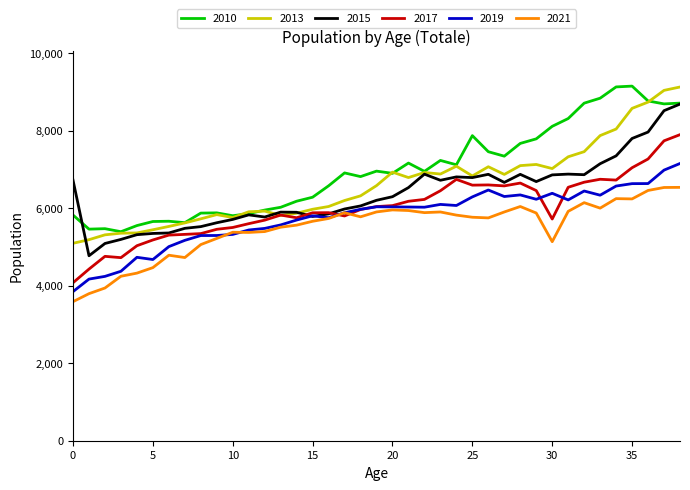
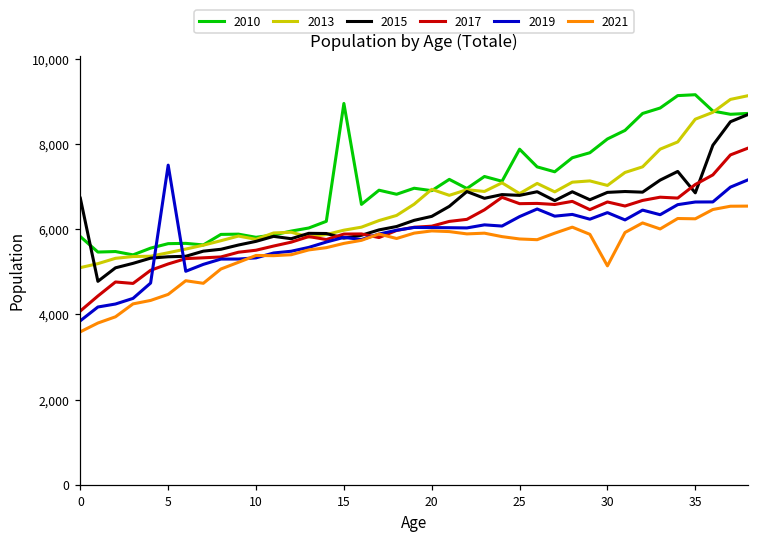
  {
    "2010": {
      "0": "5,800",
      "5": "5,700",
-     "15": "6,300",
+     "15": "8,900",
      "25": "7,900",
      "30": "8,100",
      "35": "9,200"
    },
    "2013": {
      "0": "5,100",
      "5": "5,400",
      "15": "6,000",
      "30": "7,000",
      "35": "8,600"
    },
    "2015": {
      "0": "6,700",
      "5": "5,300",
      "20": "6,300",
      "30": "6,900",
-     "35": "7,800"
+     "35": "6,800"
    },
    "2017": {
      "0": "4,100",
      "5": "5,200",
      "10": "5,500",
      "15": "5,900",
      "25": "6,600",
-     "30": "5,700",
+     "30": "6,600",
      "35": "7,000"
    },
    "2019": {
      "0": "3,800",
-     "5": "4,700",
+     "5": "7,500",
      "25": "6,300",
      "30": "6,400",
      "35": "6,600"
    },
    "2021": {
      "0": "3,600",
      "5": "4,500",
      "15": "5,700",
      "20": "6,000",
      "25": "5,800",
      "30": "5,100",
      "35": "6,200"
    }
  }
